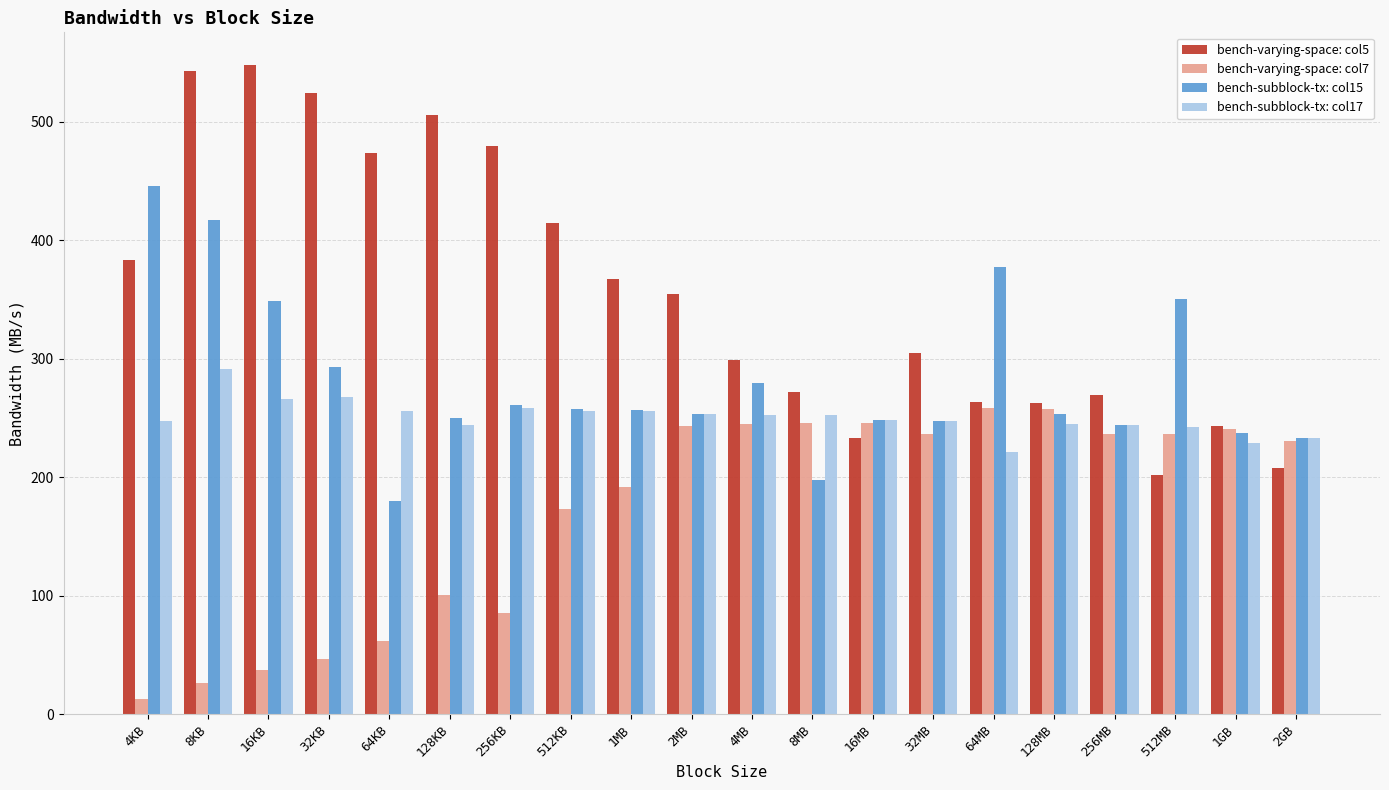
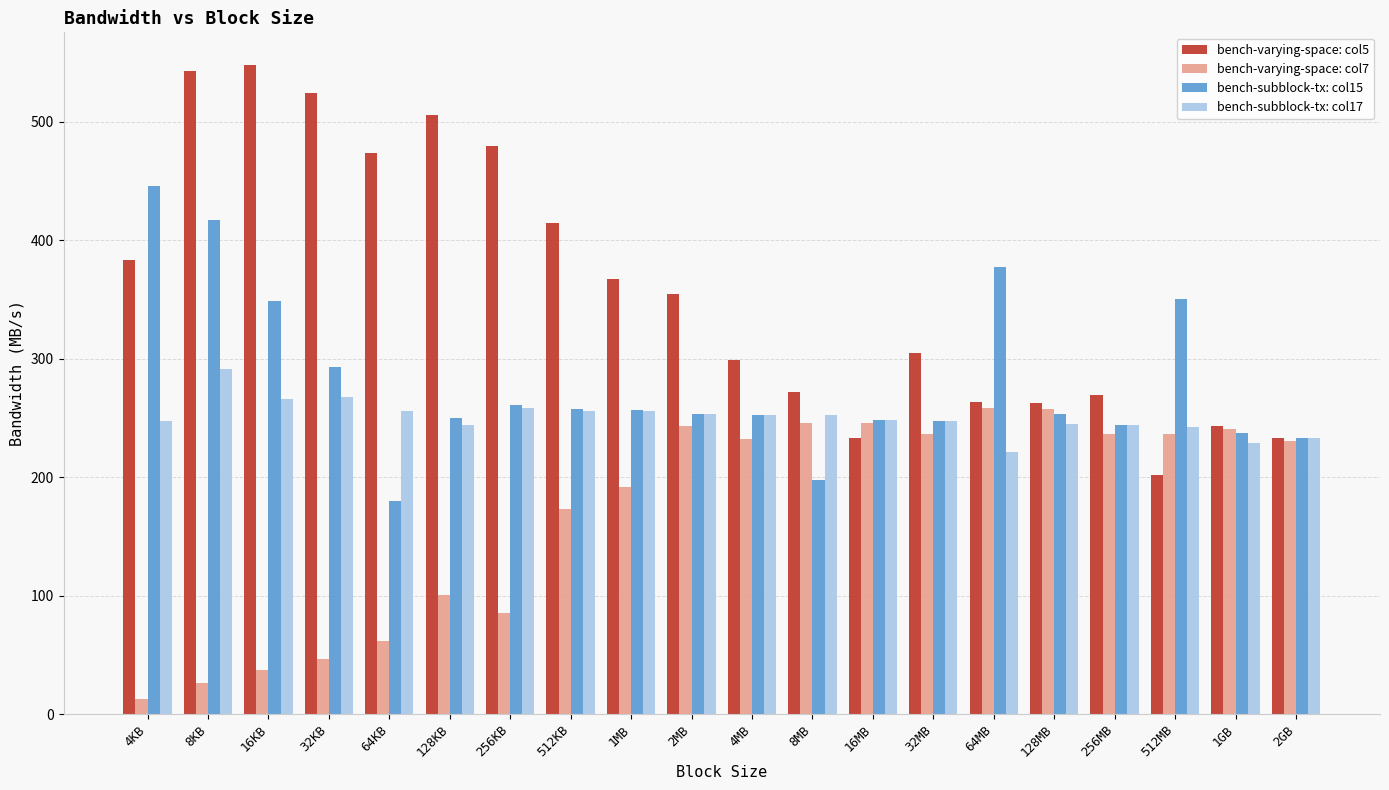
  {
    "bench-varying-space: col5": {
      "4KB": 383,
      "8KB": 543,
      "16KB": 548,
      "32KB": 524,
      "64KB": 474,
      "128KB": 506,
      "256KB": 479,
      "512KB": 414,
      "1MB": 367,
      "2MB": 354,
      "4MB": 299,
      "8MB": 271,
      "16MB": 233,
      "32MB": 304,
      "64MB": 263,
      "128MB": 262,
      "256MB": 269,
      "512MB": 201,
      "1GB": 243,
-     "2GB": 207
+     "2GB": 233
    },
    "bench-varying-space: col7": {
      "4KB": 12,
      "8KB": 26,
      "16KB": 37,
      "32KB": 47,
      "64KB": 62,
      "128KB": 101,
      "256KB": 85,
      "512KB": 173,
      "1MB": 192,
      "2MB": 243,
-     "4MB": 245,
+     "4MB": 233,
      "8MB": 246,
      "16MB": 246,
      "32MB": 237,
      "64MB": 258,
      "128MB": 258,
      "256MB": 236,
      "512MB": 237,
      "1GB": 240,
      "2GB": 230
    },
    "bench-subblock-tx: col15": {
      "4KB": 446,
      "8KB": 417,
      "16KB": 349,
      "32KB": 293,
      "64KB": 180,
      "128KB": 250,
      "256KB": 261,
      "512KB": 257,
      "1MB": 256,
      "2MB": 253,
-     "4MB": 280,
+     "4MB": 252,
      "8MB": 197,
      "16MB": 248,
      "32MB": 247,
      "64MB": 377,
      "128MB": 253,
      "256MB": 244,
      "512MB": 350,
      "1GB": 237,
      "2GB": 233
    },
    "bench-subblock-tx: col17": {
      "4KB": 247,
      "8KB": 291,
      "16KB": 266,
      "32KB": 268,
      "64KB": 256,
      "128KB": 244,
      "256KB": 258,
      "512KB": 256,
      "1MB": 256,
      "2MB": 253,
      "4MB": 252,
      "8MB": 253,
      "16MB": 248,
      "32MB": 247,
      "64MB": 221,
      "128MB": 245,
      "256MB": 244,
      "512MB": 242,
      "1GB": 229,
      "2GB": 233
    }
  }
